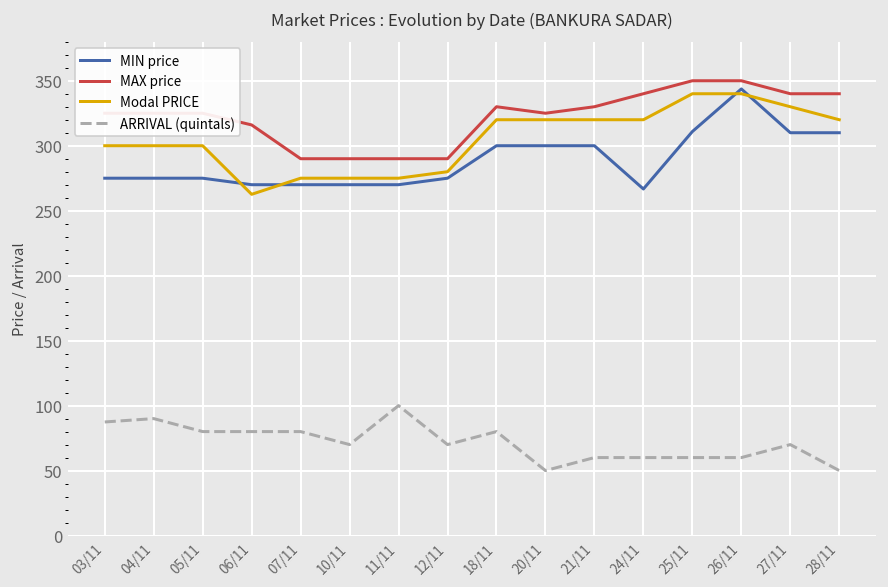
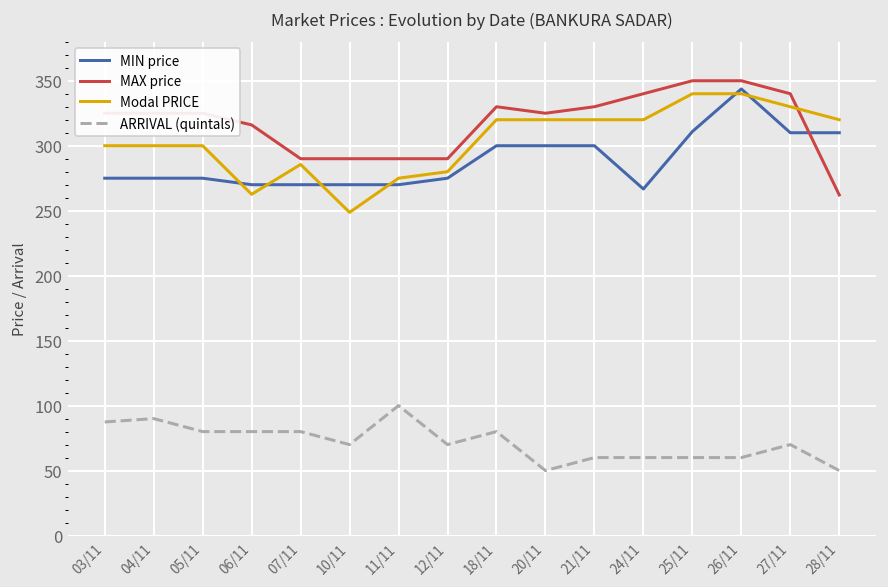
  {
    "MIN price": {
      "03/11": 275,
      "04/11": 275,
      "05/11": 275,
      "06/11": 270,
      "07/11": 270,
      "10/11": 270,
      "11/11": 270,
      "12/11": 275,
      "18/11": 300,
      "20/11": 300,
      "21/11": 300,
      "24/11": 267,
      "25/11": 311,
      "26/11": 344,
      "27/11": 310,
      "28/11": 310
    },
    "MAX price": {
      "06/11": 316,
      "07/11": 290,
      "10/11": 290,
      "11/11": 290,
      "12/11": 290,
      "18/11": 330,
      "20/11": 325,
      "21/11": 330,
      "24/11": 340,
      "25/11": 350,
      "26/11": 350,
      "27/11": 340,
-     "28/11": 340
+     "28/11": 262
    },
    "Modal PRICE": {
      "03/11": 300,
      "04/11": 300,
      "05/11": 300,
      "06/11": 263,
-     "07/11": 275,
-     "10/11": 275,
+     "07/11": 286,
+     "10/11": 249,
      "11/11": 275,
      "12/11": 280,
      "18/11": 320,
      "20/11": 320,
      "21/11": 320,
      "24/11": 320,
      "25/11": 340,
      "26/11": 340,
      "27/11": 330,
      "28/11": 320
    },
    "ARRIVAL (quintals)": {
      "03/11": 87,
      "04/11": 90,
      "05/11": 80,
      "06/11": 80,
      "07/11": 80,
      "10/11": 70,
      "11/11": 100,
      "12/11": 70,
      "18/11": 80,
      "20/11": 50,
      "21/11": 60,
      "24/11": 60,
      "25/11": 60,
      "26/11": 60,
      "27/11": 70,
      "28/11": 50
    }
  }
